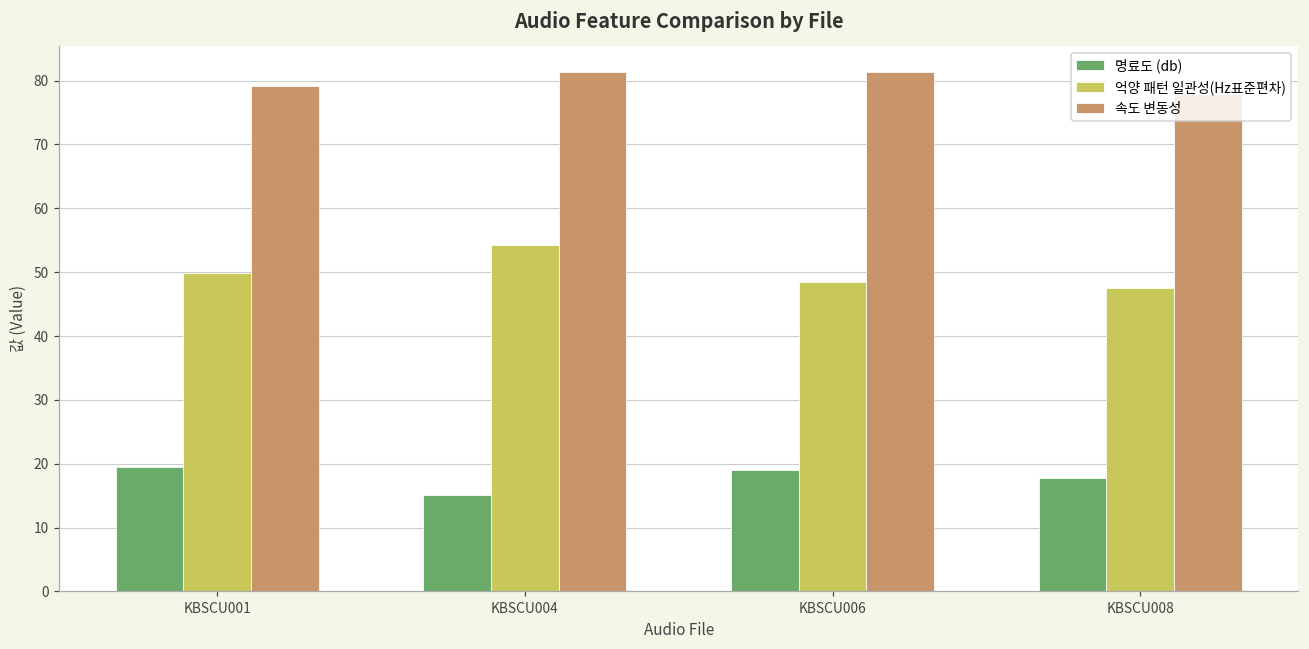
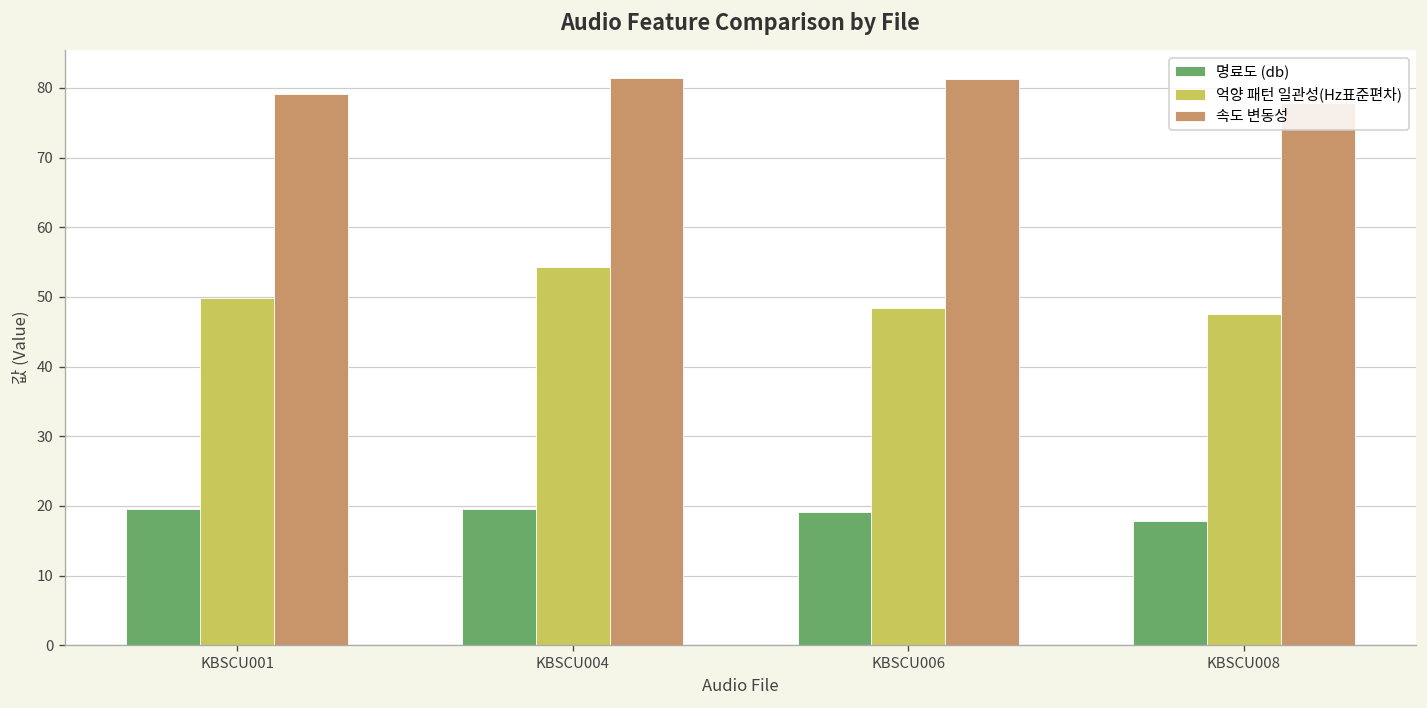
  {
    "명료도 (db)": {
      "KBSCU001": 20,
-     "KBSCU004": 15,
+     "KBSCU004": 20,
      "KBSCU006": 19,
      "KBSCU008": 18
    }
  }
